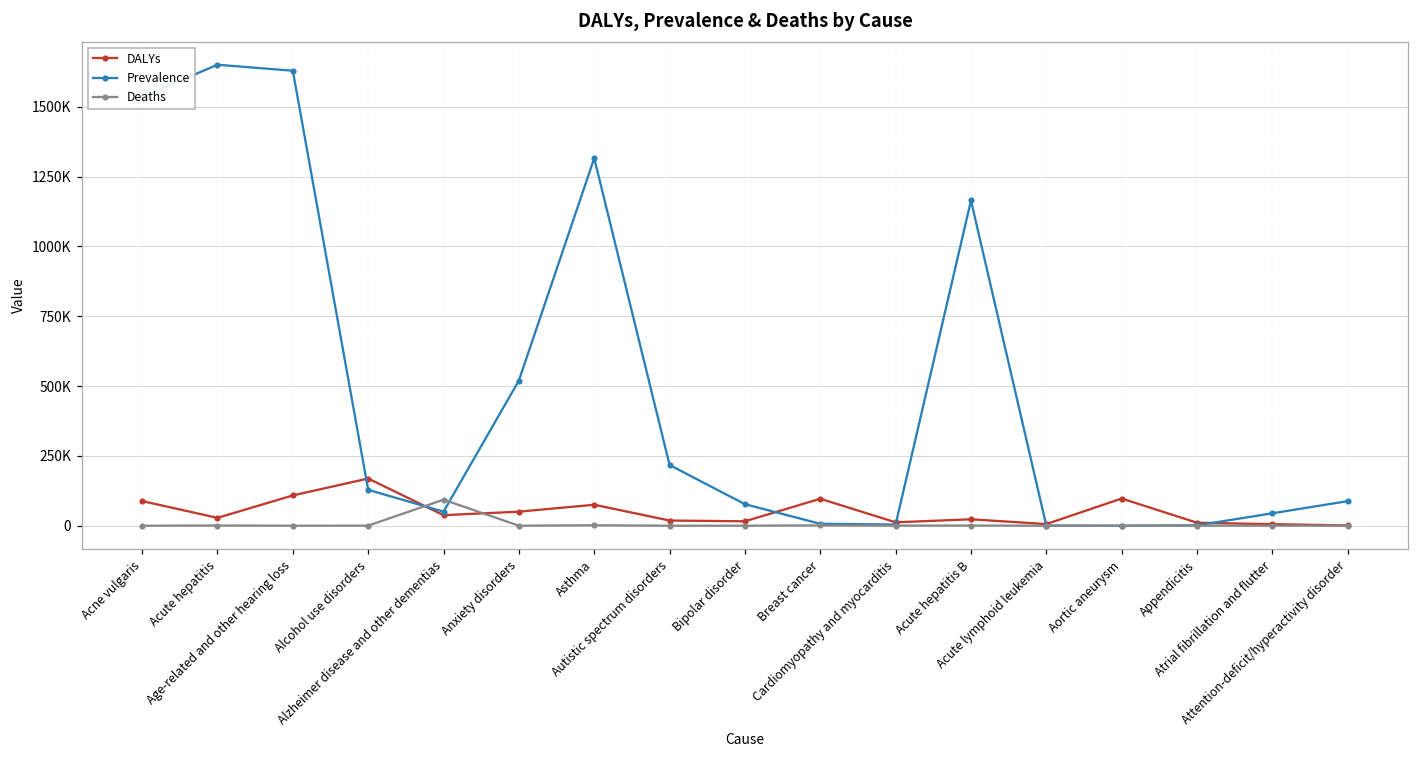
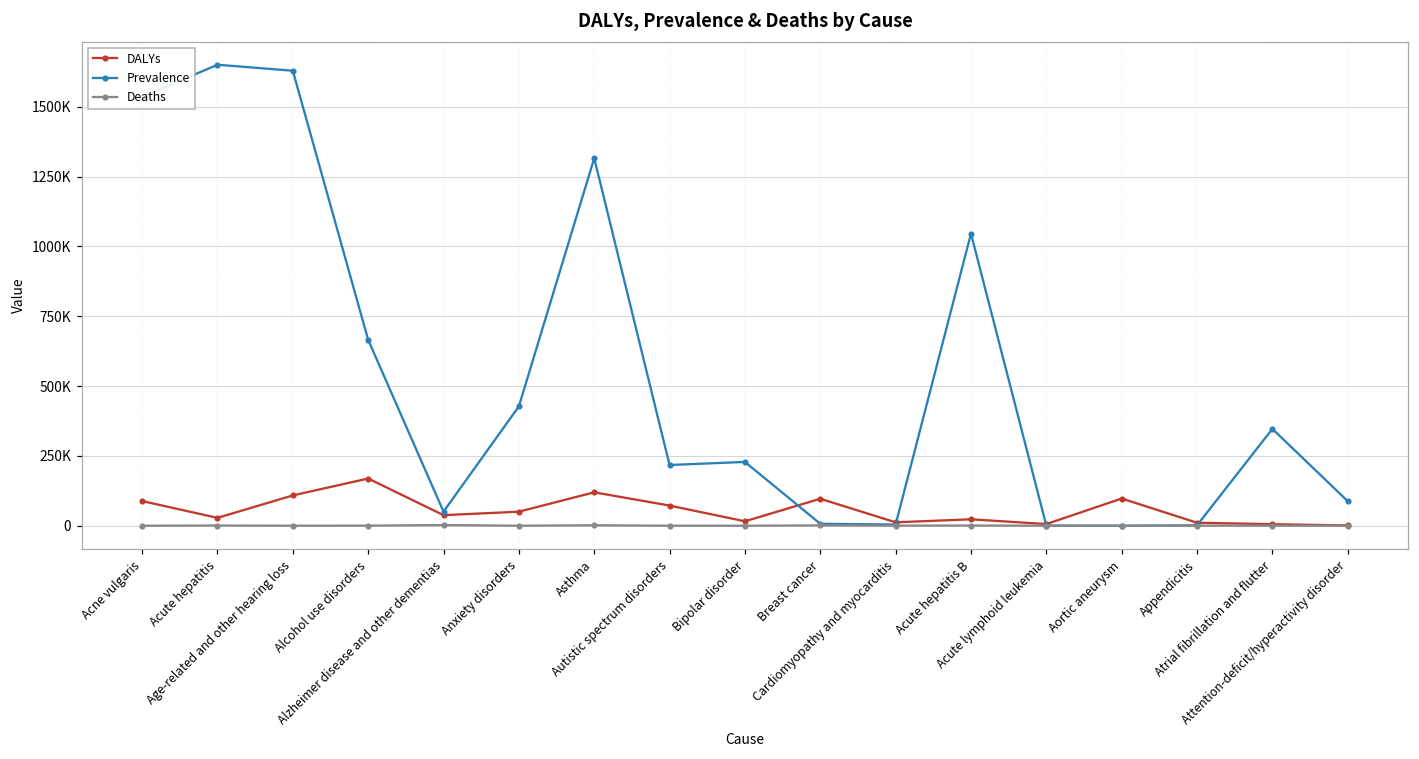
  {
    "DALYs": {
      "Acne vulgaris": 90000,
      "Acute hepatitis": 30000,
      "Age-related and other hearing loss": 110000,
      "Alcohol use disorders": 170000,
      "Alzheimer disease and other dementias": 40000,
      "Anxiety disorders": 50000,
-     "Asthma": 80000,
-     "Autistic spectrum disorders": 20000,
+     "Asthma": 120000,
+     "Autistic spectrum disorders": 70000,
      "Bipolar disorder": 20000,
      "Breast cancer": 100000,
      "Acute hepatitis B": 20000,
      "Aortic aneurysm": 100000
    },
    "Prevalence": {
      "Acute hepatitis": 1650000,
      "Age-related and other hearing loss": 1630000,
-     "Alcohol use disorders": 130000,
+     "Alcohol use disorders": 670000,
      "Alzheimer disease and other dementias": 50000,
-     "Anxiety disorders": 520000,
+     "Anxiety disorders": 430000,
      "Asthma": 1320000,
      "Autistic spectrum disorders": 220000,
-     "Bipolar disorder": 80000,
-     "Acute hepatitis B": 1160000,
-     "Atrial fibrillation and flutter": 40000,
+     "Bipolar disorder": 230000,
+     "Acute hepatitis B": 1050000,
+     "Atrial fibrillation and flutter": 350000,
      "Attention-deficit/hyperactivity disorder": 90000
    },
    "Deaths": {
      "Acne vulgaris": 0,
      "Acute hepatitis": 0,
      "Age-related and other hearing loss": 0,
      "Alcohol use disorders": 0,
-     "Alzheimer disease and other dementias": 90000,
+     "Alzheimer disease and other dementias": 0,
      "Anxiety disorders": 0,
      "Asthma": 0,
      "Autistic spectrum disorders": 0,
      "Bipolar disorder": 0,
      "Acute hepatitis B": 0
    }
  }
